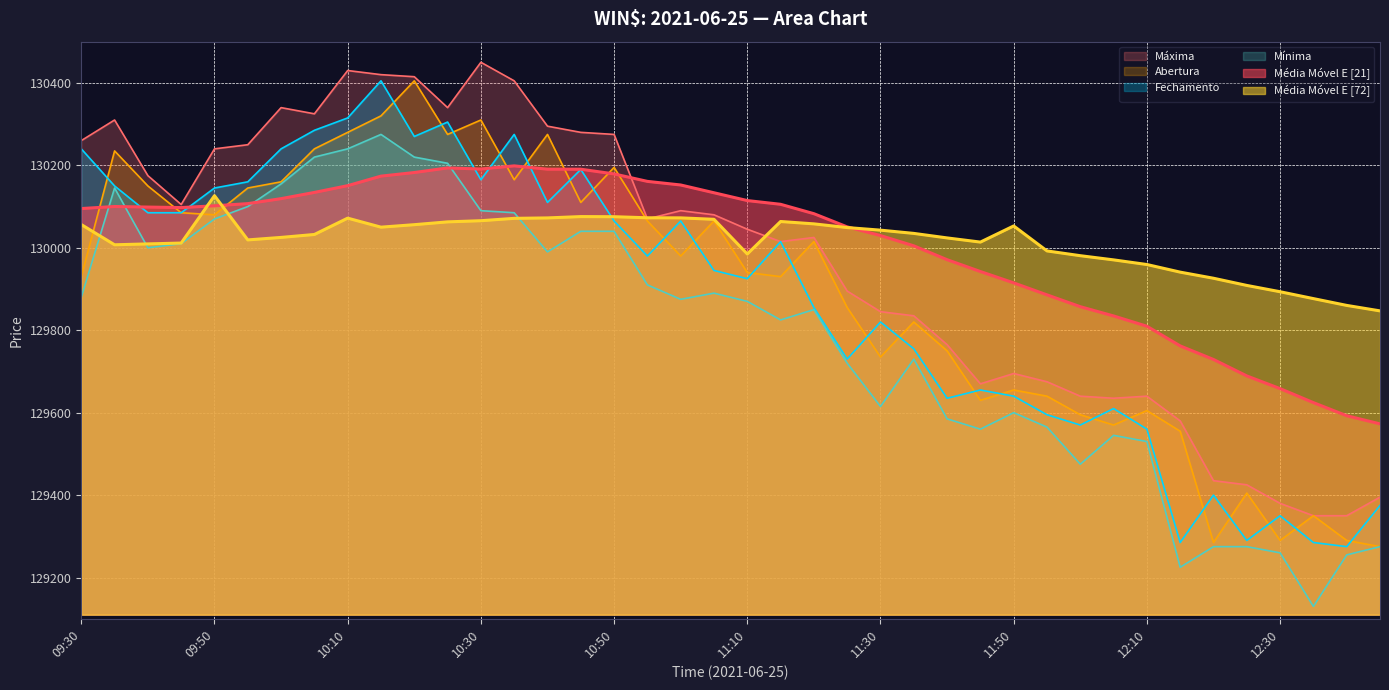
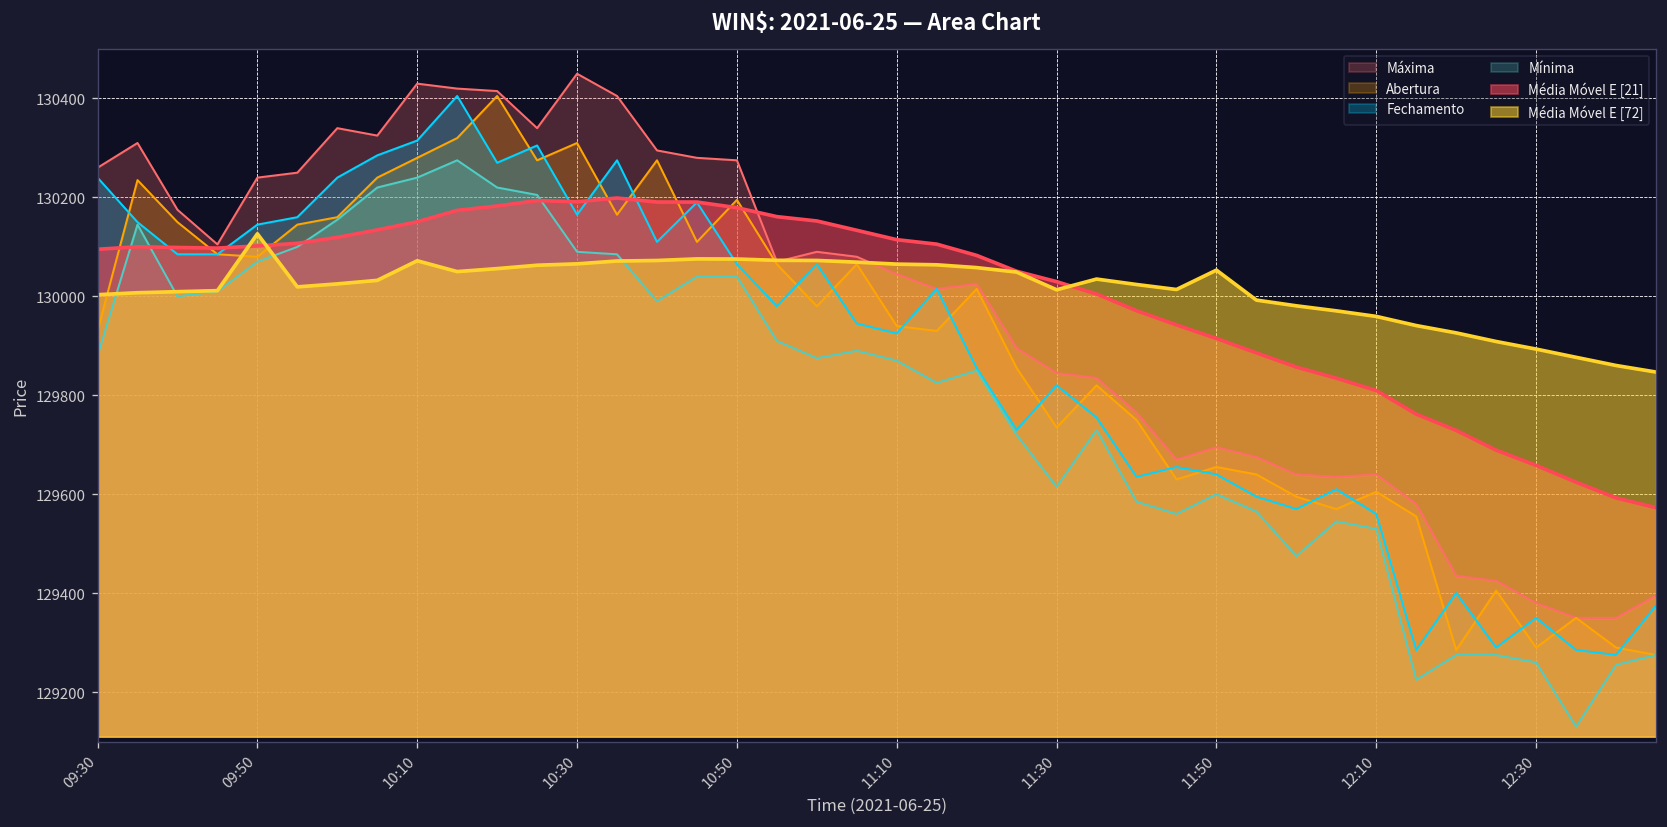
  {
    "Média Móvel E [72]": {
-     "09:30": 130060,
+     "09:30": 130000,
      "09:50": 130130,
      "10:10": 130070,
      "10:30": 130070,
      "10:50": 130080,
-     "11:10": 129980,
-     "11:30": 130040,
+     "11:10": 130070,
+     "11:30": 130010,
      "11:50": 130050,
      "12:10": 129960,
      "12:30": 129890
    }
  }
